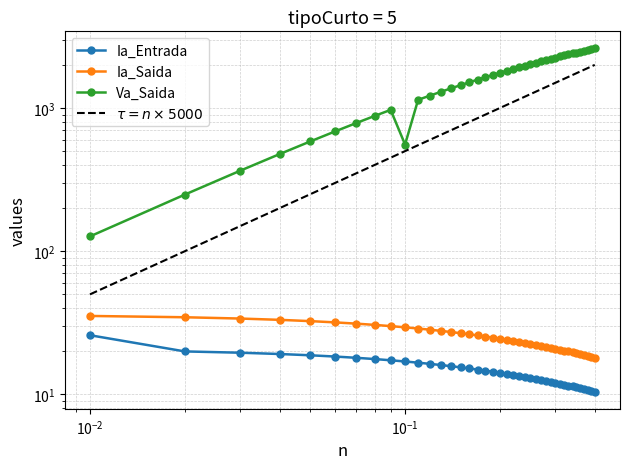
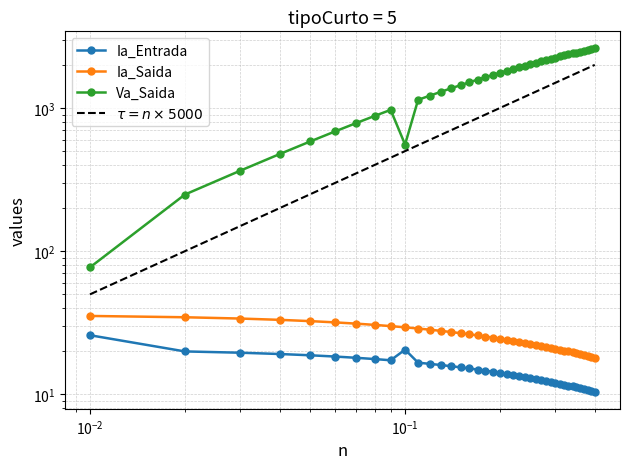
  {
    "Ia_Entrada": {
      "10^-2": 26,
-     "10^-1": 17
+     "10^-1": 21
    },
    "Ia_Saida": {
      "10^-2": 35,
      "10^-1": 29
    },
    "Va_Saida": {
-     "10^-2": 130,
+     "10^-2": 80,
      "10^-1": 560
    }
  }
